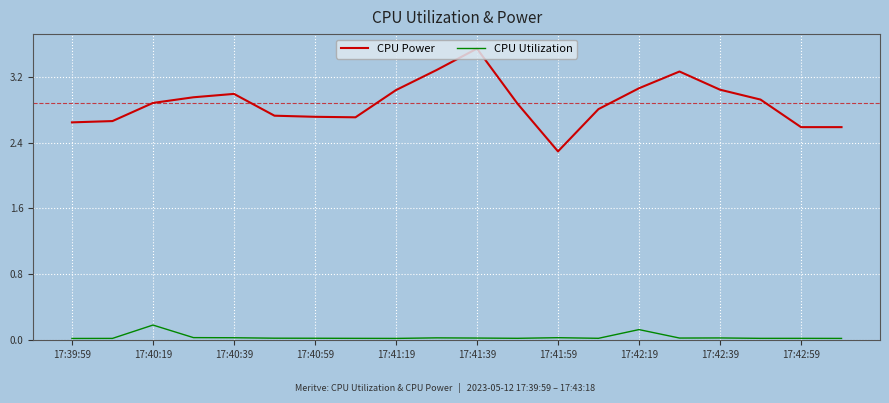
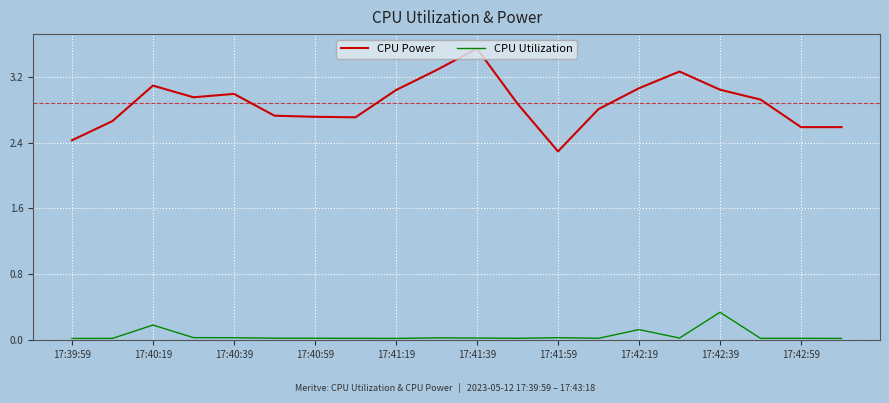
  {
    "CPU Power": {
-     "17:39:59": 2.6,
-     "17:40:19": 2.9,
+     "17:39:59": 2.4,
+     "17:40:19": 3.1,
      "17:40:39": 3.0,
      "17:40:59": 2.7,
      "17:41:19": 3.0,
      "17:41:59": 2.3,
      "17:42:19": 3.1,
      "17:42:39": 3.0,
      "17:42:59": 2.6
    },
    "CPU Utilization": {
      "17:39:59": 0.0,
      "17:40:19": 0.2,
      "17:40:39": 0.0,
      "17:40:59": 0.0,
      "17:41:19": 0.0,
      "17:41:39": 0.0,
      "17:41:59": 0.0,
      "17:42:19": 0.1,
-     "17:42:39": 0.0,
+     "17:42:39": 0.3,
      "17:42:59": 0.0
    }
  }
